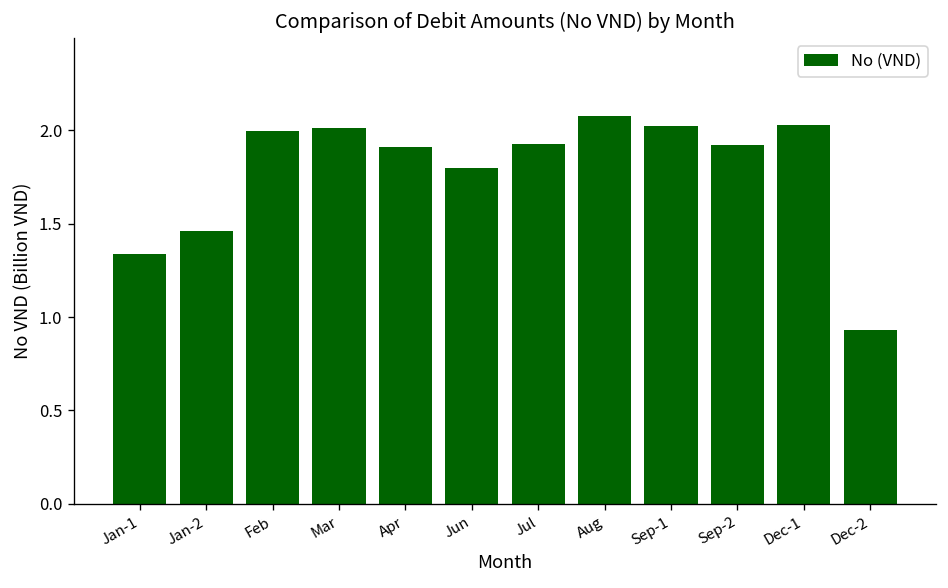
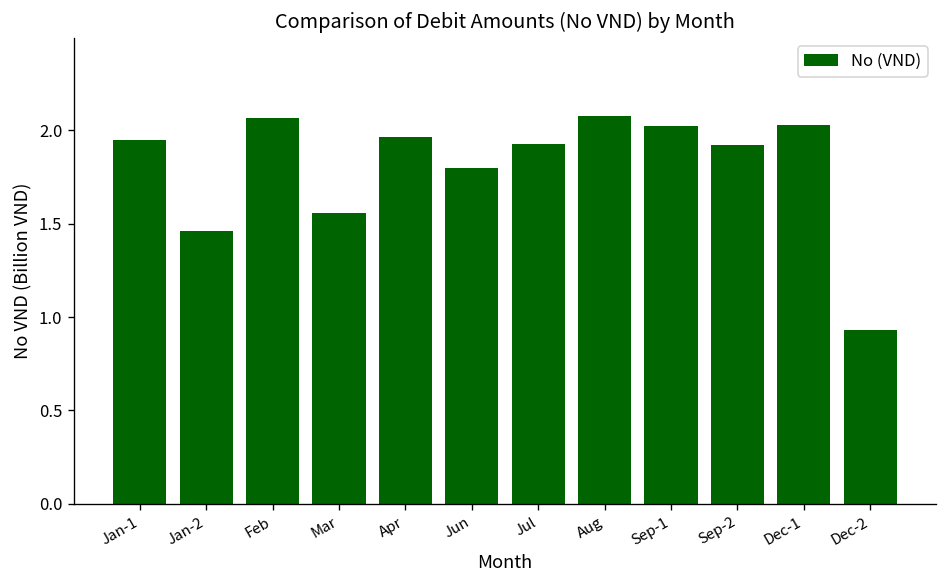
  {
-   "Jan-1": 1.34,
+   "Jan-1": 1.95,
    "Jan-2": 1.46,
-   "Feb": 2.00,
-   "Mar": 2.01,
-   "Apr": 1.91,
+   "Feb": 2.07,
+   "Mar": 1.56,
+   "Apr": 1.96,
    "Jun": 1.80,
    "Jul": 1.93,
    "Aug": 2.08,
    "Sep-1": 2.02,
    "Sep-2": 1.92,
    "Dec-1": 2.03,
    "Dec-2": 0.93
  }
